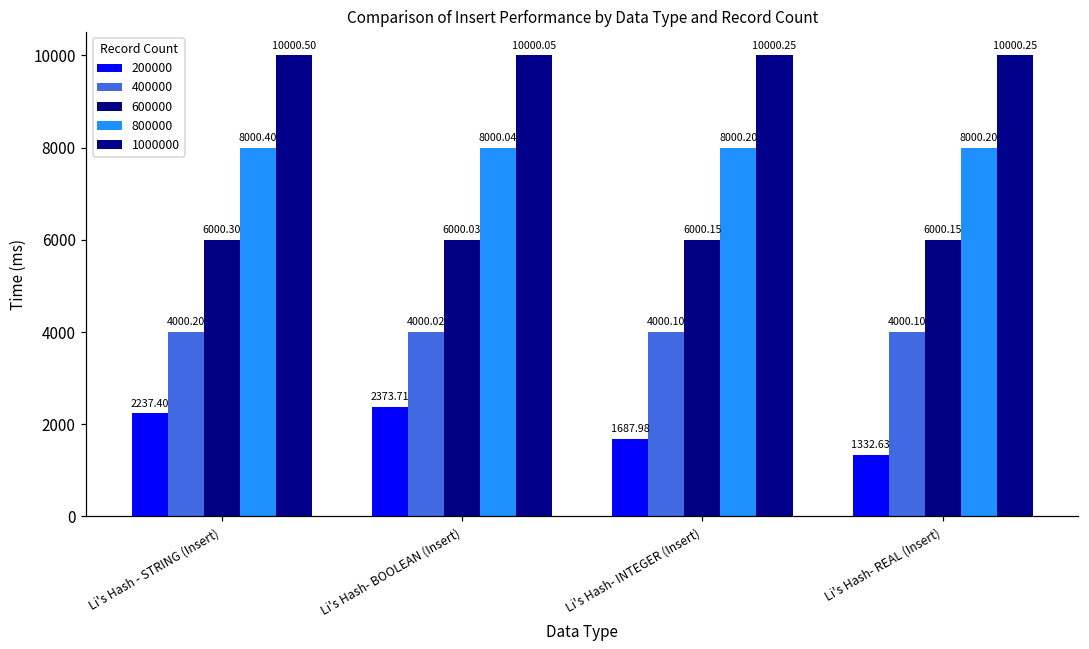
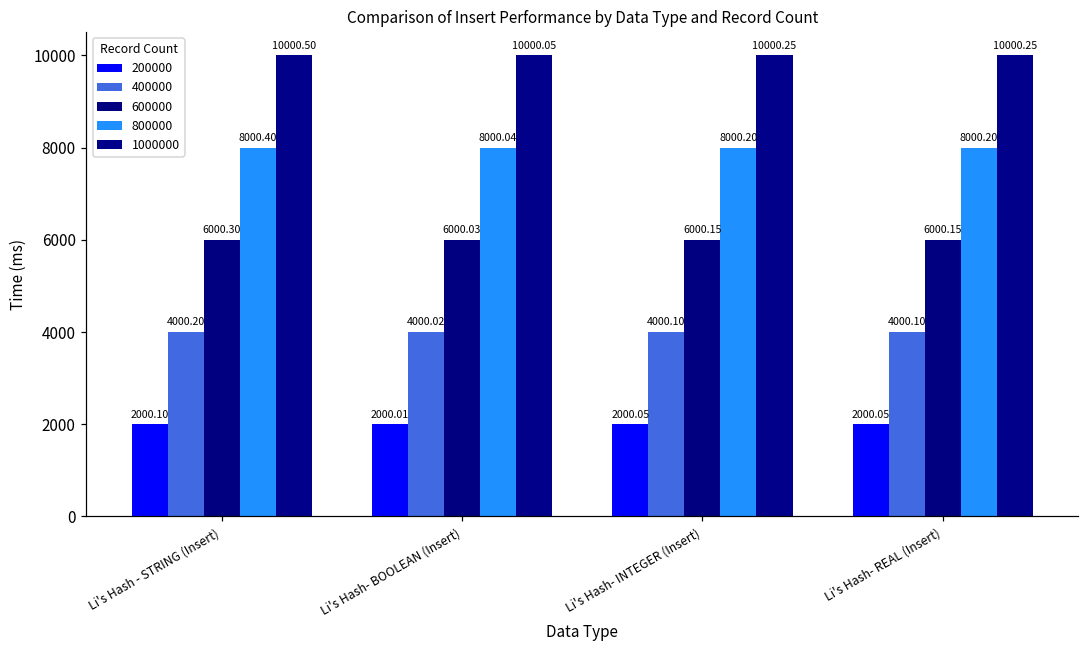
  {
    "200000": {
-     "Li's Hash - STRING (Insert)": 2237.40,
-     "Li's Hash- BOOLEAN (Insert)": 2373.71,
-     "Li's Hash- INTEGER (Insert)": 1687.98,
-     "Li's Hash- REAL (Insert)": 1332.63
+     "Li's Hash - STRING (Insert)": 2000.10,
+     "Li's Hash- BOOLEAN (Insert)": 2000.01,
+     "Li's Hash- INTEGER (Insert)": 2000.05,
+     "Li's Hash- REAL (Insert)": 2000.05
    },
    "400000": {
      "Li's Hash - STRING (Insert)": 4000.20,
      "Li's Hash- BOOLEAN (Insert)": 4000.02,
      "Li's Hash- INTEGER (Insert)": 4000.10,
      "Li's Hash- REAL (Insert)": 4000.10
    },
    "800000": {
      "Li's Hash - STRING (Insert)": 8000.40,
      "Li's Hash- BOOLEAN (Insert)": 8000.04,
      "Li's Hash- INTEGER (Insert)": 8000.20,
      "Li's Hash- REAL (Insert)": 8000.20
    }
  }
